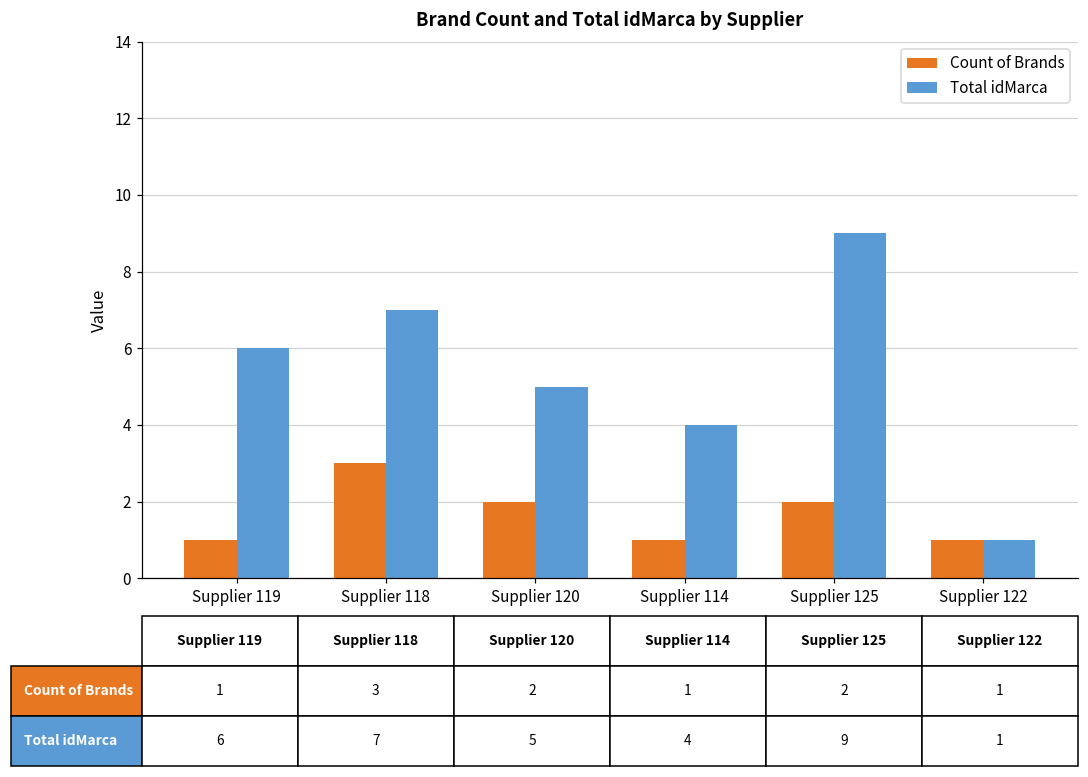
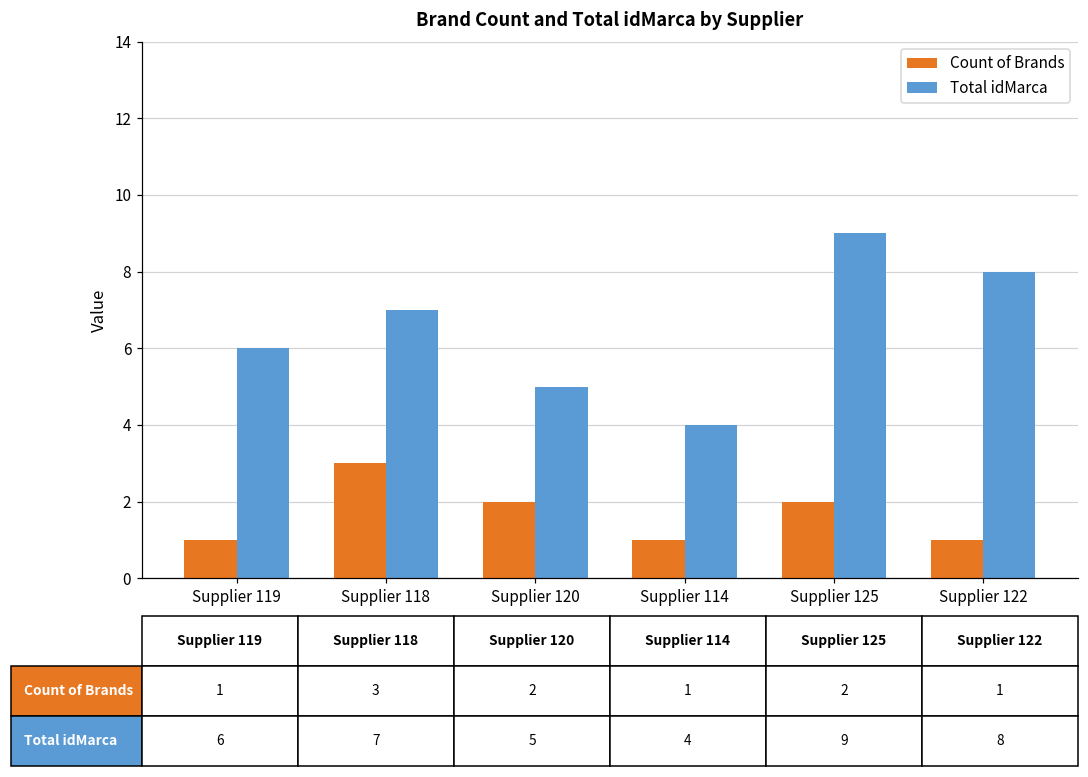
  {
    "Count of Brands": {
      "Supplier 119": 1.0,
      "Supplier 118": 3.0,
      "Supplier 120": 2.0,
      "Supplier 114": 1.0,
      "Supplier 125": 2.0,
      "Supplier 122": 1.0
    },
    "Total idMarca": {
-     "Supplier 122": 1
+     "Supplier 122": 8
    }
  }
